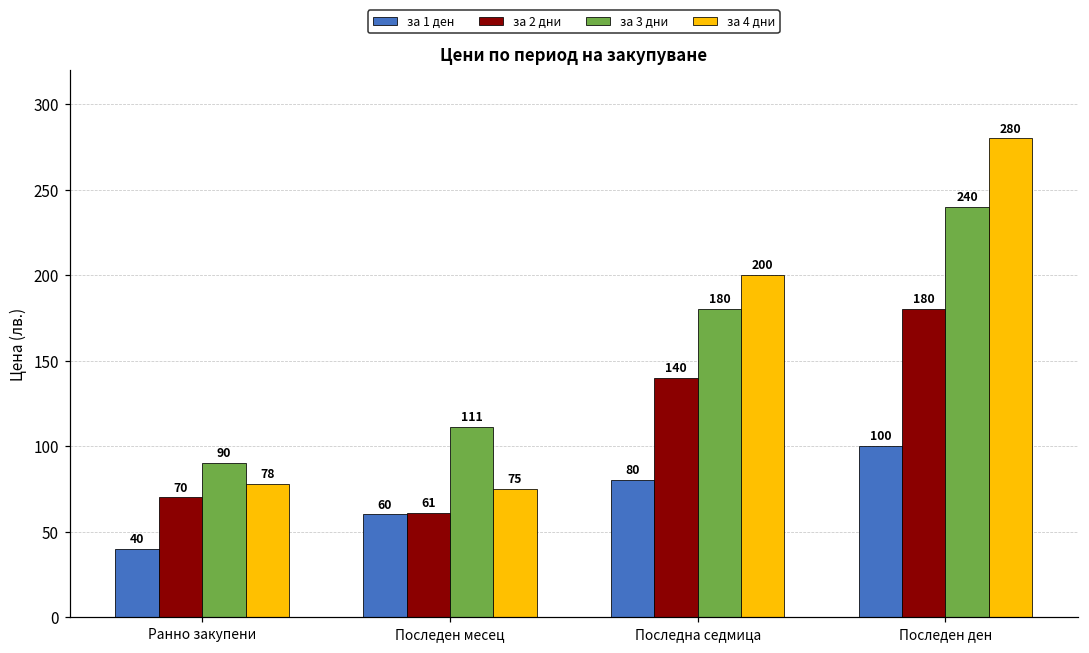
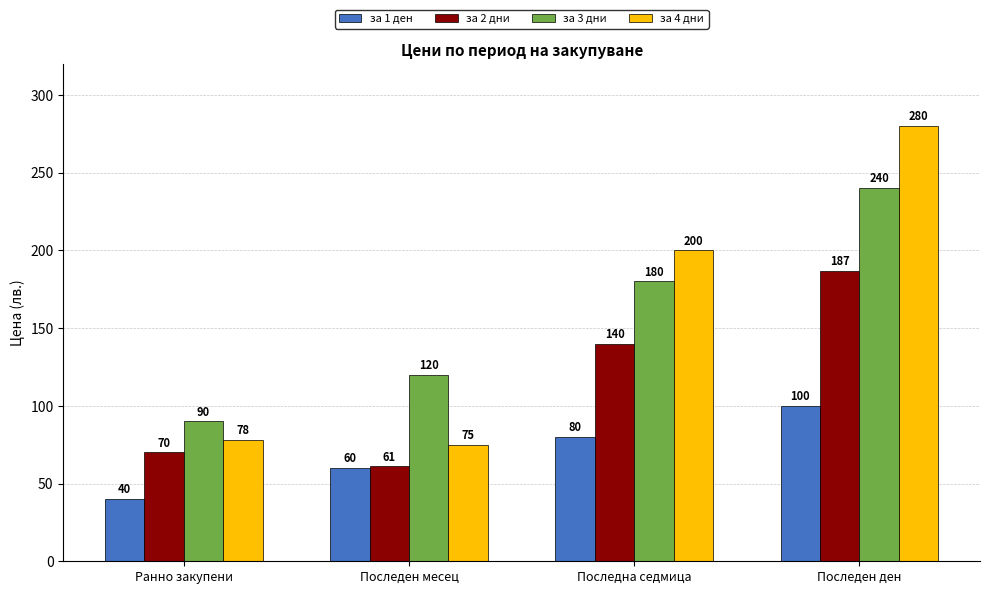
  {
    "за 1 ден": {
      "Ранно закупени": 40,
      "Последен месец": 60,
      "Последна седмица": 80,
      "Последен ден": 100
    },
    "за 2 дни": {
      "Ранно закупени": 70,
      "Последен месец": 61,
      "Последна седмица": 140,
-     "Последен ден": 180
+     "Последен ден": 187
    },
    "за 3 дни": {
      "Ранно закупени": 90,
-     "Последен месец": 111,
+     "Последен месец": 120,
      "Последна седмица": 180,
      "Последен ден": 240
    },
    "за 4 дни": {
      "Ранно закупени": 78,
      "Последен месец": 75,
      "Последна седмица": 200,
      "Последен ден": 280
    }
  }
